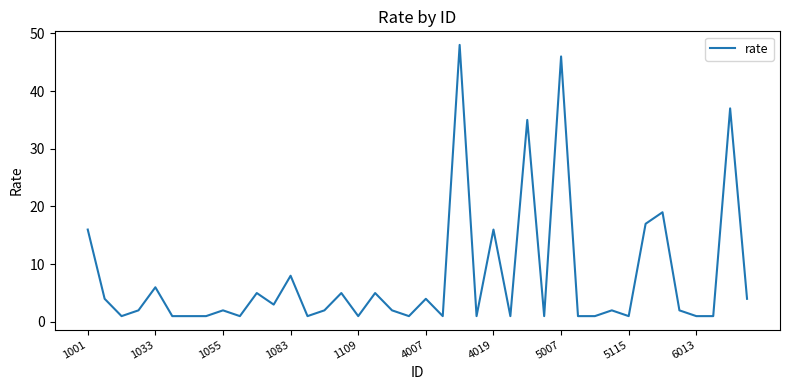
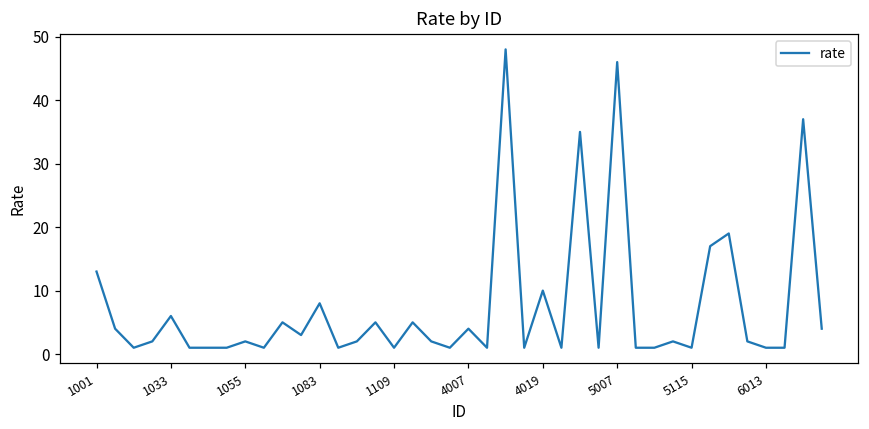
  {
-   "1001": 16,
+   "1001": 13,
    "1033": 6,
    "1055": 2,
    "1083": 8,
    "1109": 1,
    "4007": 4,
-   "4019": 16,
+   "4019": 10,
    "5007": 46,
    "5115": 1,
    "6013": 1
  }
